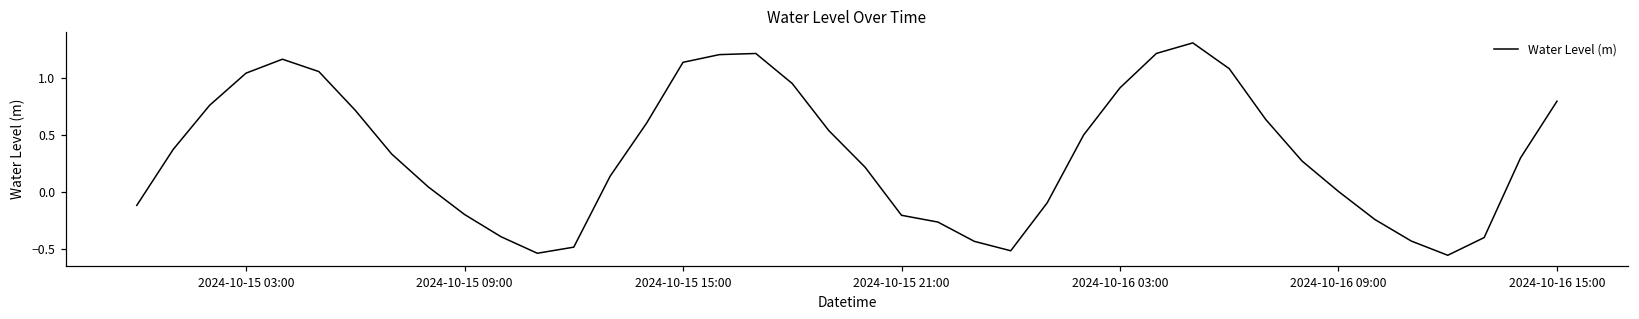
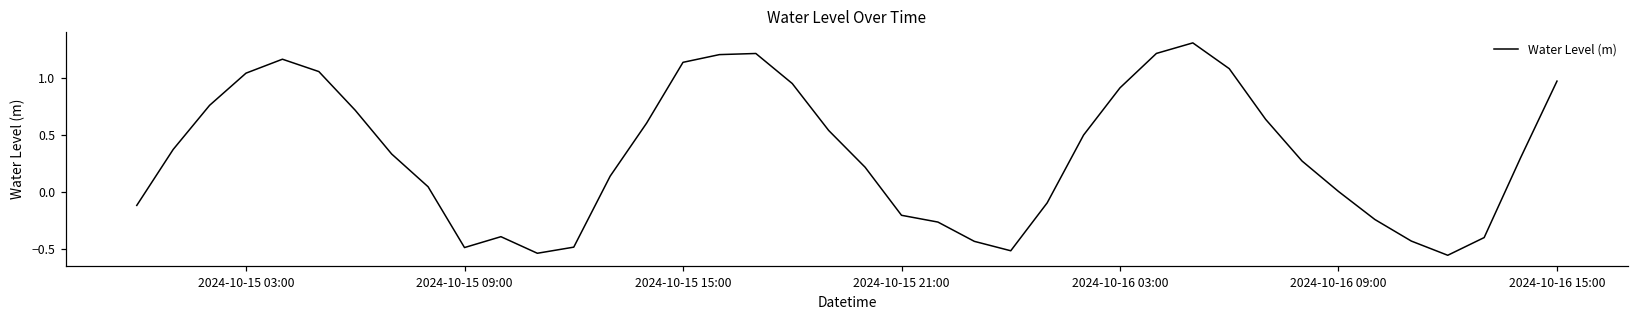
  {
    "2024-10-15 03:00": 1.04,
-   "2024-10-15 09:00": -0.20,
+   "2024-10-15 09:00": -0.49,
    "2024-10-15 15:00": 1.13,
    "2024-10-15 21:00": -0.21,
    "2024-10-16 03:00": 0.91,
    "2024-10-16 09:00": 0.00,
-   "2024-10-16 15:00": 0.79
+   "2024-10-16 15:00": 0.97
  }
